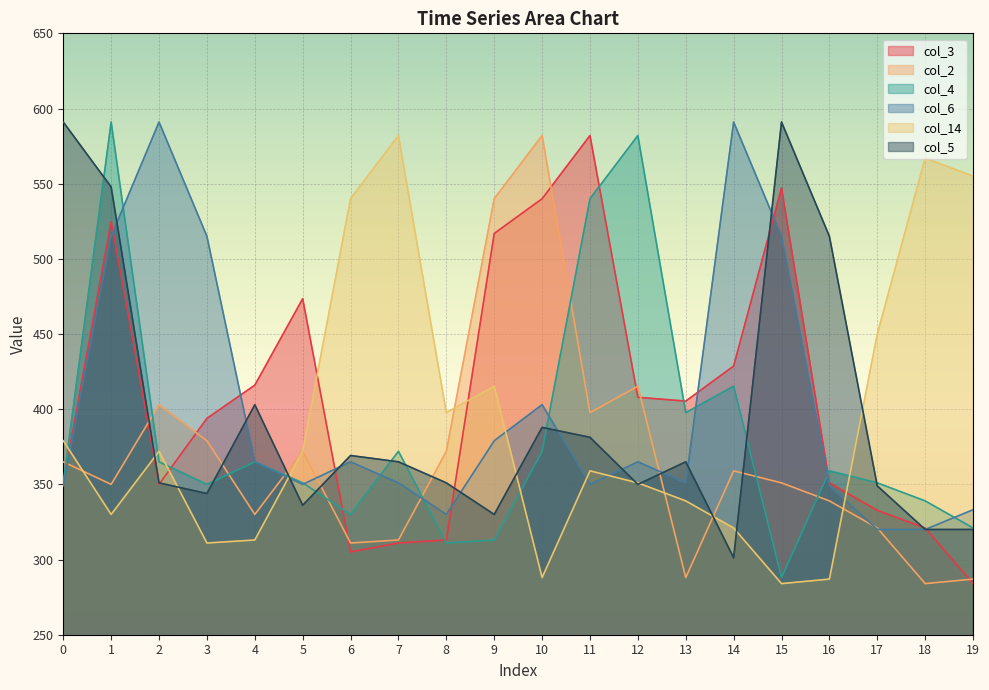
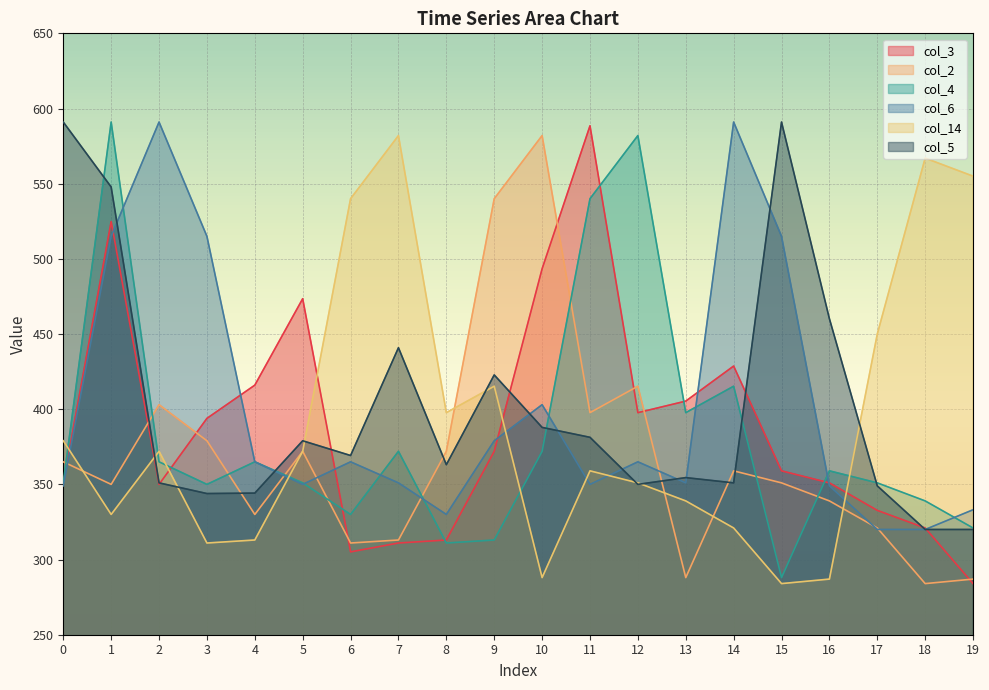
  {
    "col_3": {
      "1": 525,
      "3": 394,
      "4": 416,
      "5": 474,
      "6": 305,
      "7": 311,
      "8": 313,
-     "9": 517,
-     "10": 540,
-     "11": 582,
-     "12": 408,
+     "9": 372,
+     "10": 493,
+     "11": 589,
+     "12": 398,
      "13": 405,
      "14": 429,
-     "15": 547,
+     "15": 359,
      "16": 351,
      "17": 333,
      "19": 284
    },
    "col_5": {
      "0": 591,
      "1": 548,
      "3": 344,
-     "4": 403,
-     "5": 336,
+     "4": 344,
+     "5": 379,
      "6": 369,
-     "7": 365,
-     "8": 351,
-     "9": 330,
+     "7": 441,
+     "8": 363,
+     "9": 423,
      "10": 388,
      "11": 381,
-     "13": 365,
-     "14": 301,
+     "13": 355,
+     "14": 351,
      "15": 591,
-     "16": 515,
+     "16": 460,
      "17": 349
    }
  }
